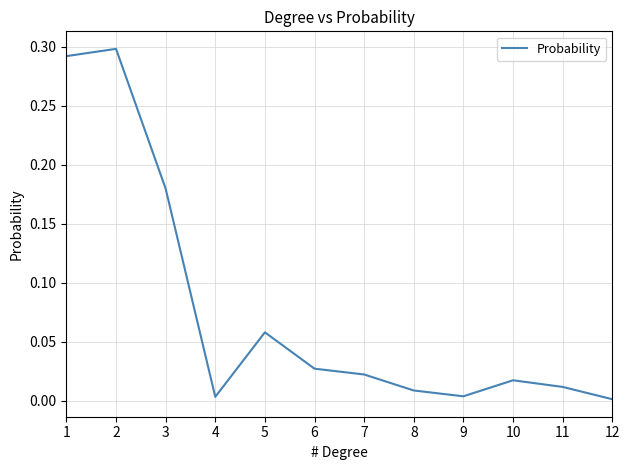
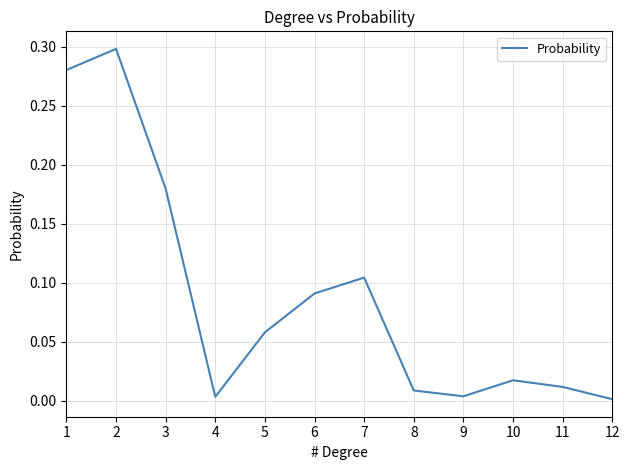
  {
-   "1": 0.292,
+   "1": 0.280,
    "2": 0.298,
    "3": 0.180,
    "4": 0.003,
    "5": 0.058,
-   "6": 0.027,
-   "7": 0.022,
+   "6": 0.091,
+   "7": 0.104,
    "8": 0.009,
    "9": 0.004,
    "10": 0.017,
    "11": 0.012,
    "12": 0.001
  }
